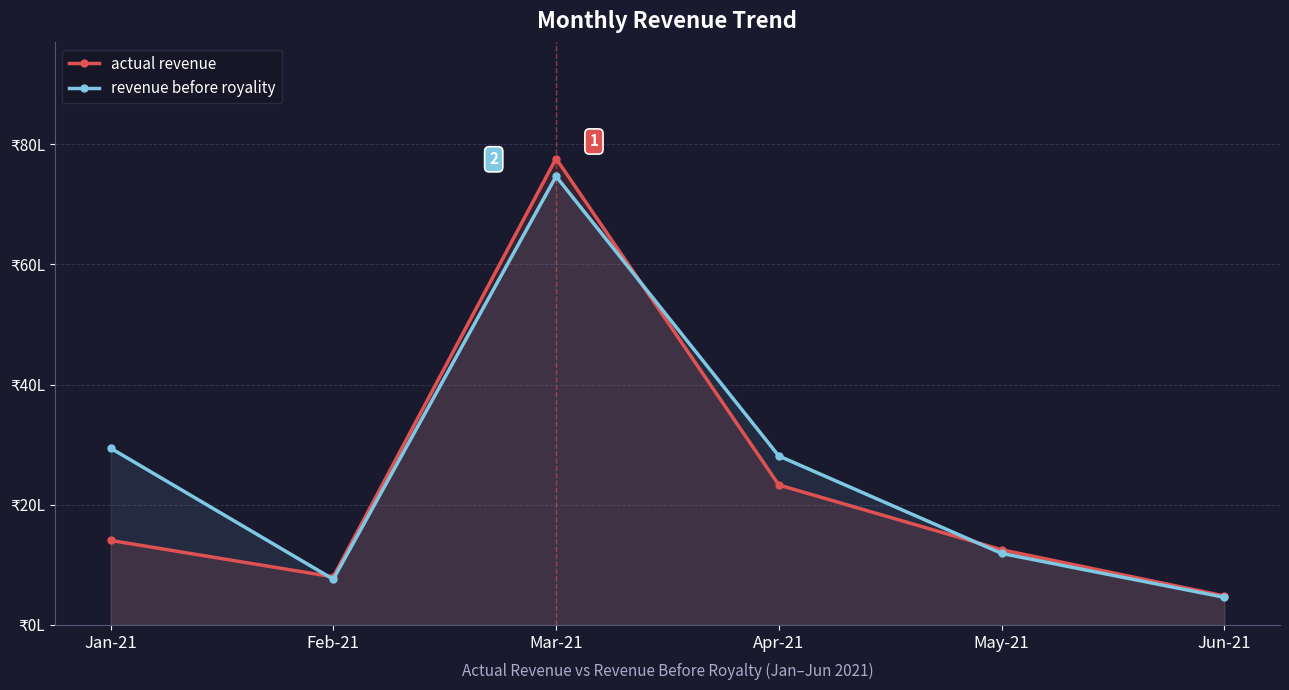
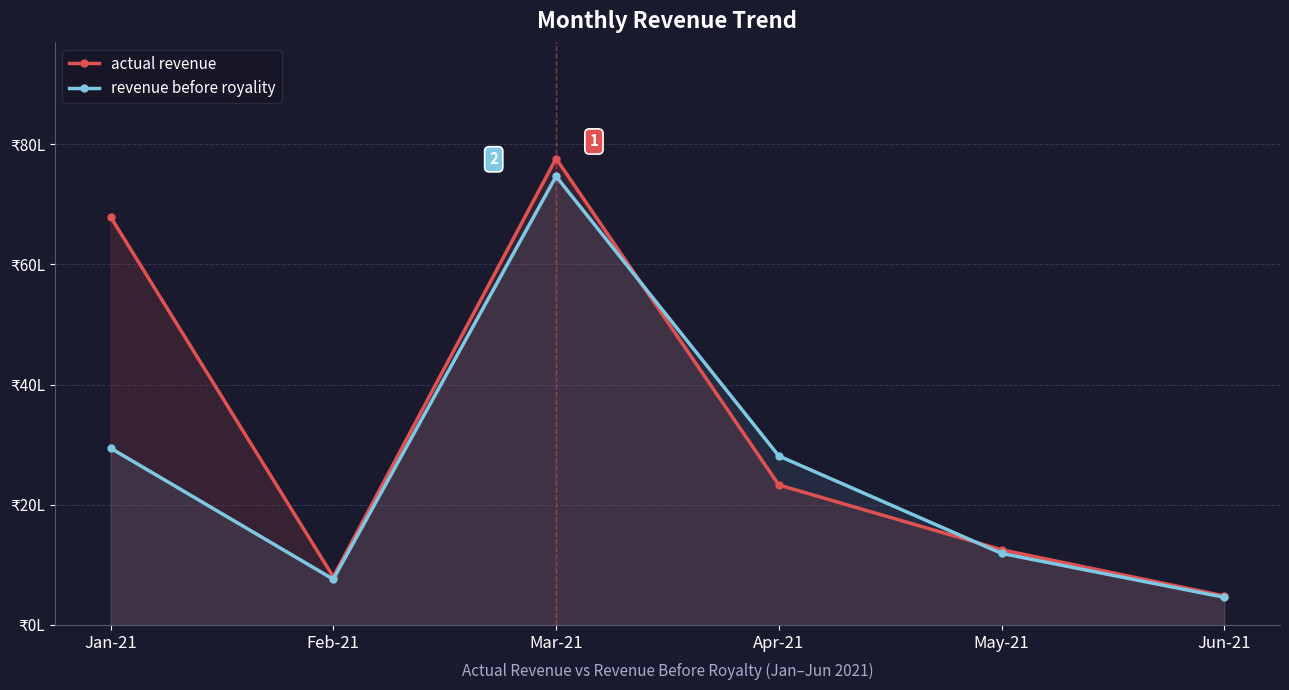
  {
    "actual revenue": {
-     "Jan-21": "₹14L",
+     "Jan-21": "₹68L",
      "Mar-21": "₹78L",
      "Apr-21": "₹23L",
      "May-21": "₹13L"
    },
    "revenue before royality": {
      "Jan-21": "₹29L",
      "Mar-21": "₹75L",
      "Apr-21": "₹28L",
      "May-21": "₹12L"
    }
  }
